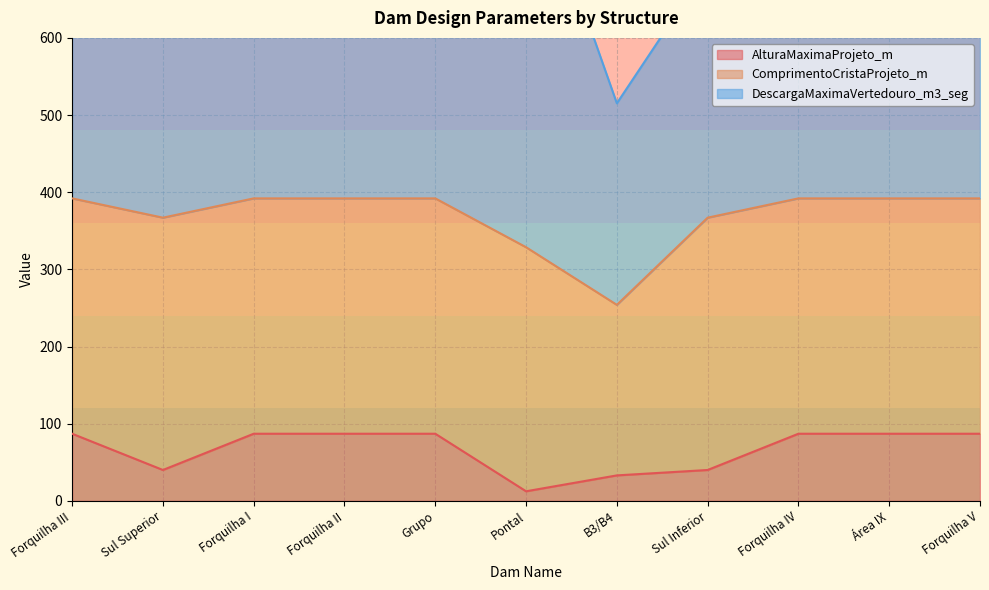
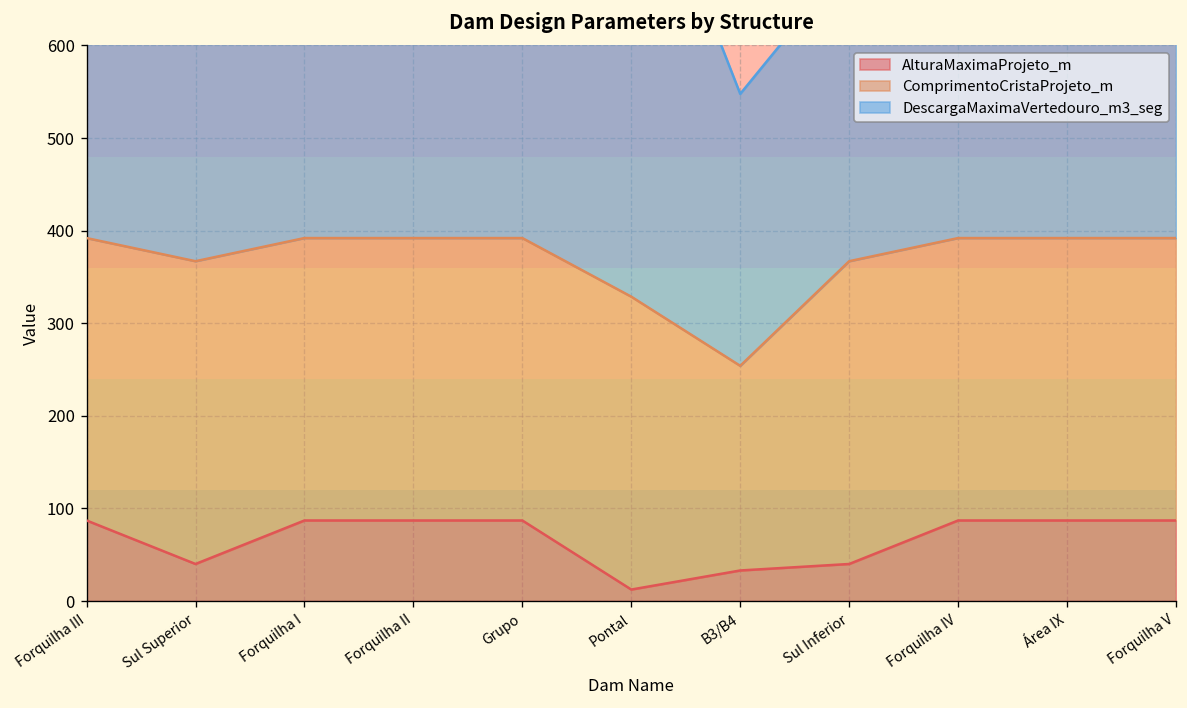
  {
    "DescargaMaximaVertedouro_m3_seg": {
-     "B3/B4": 260
+     "B3/B4": 290
    }
  }
